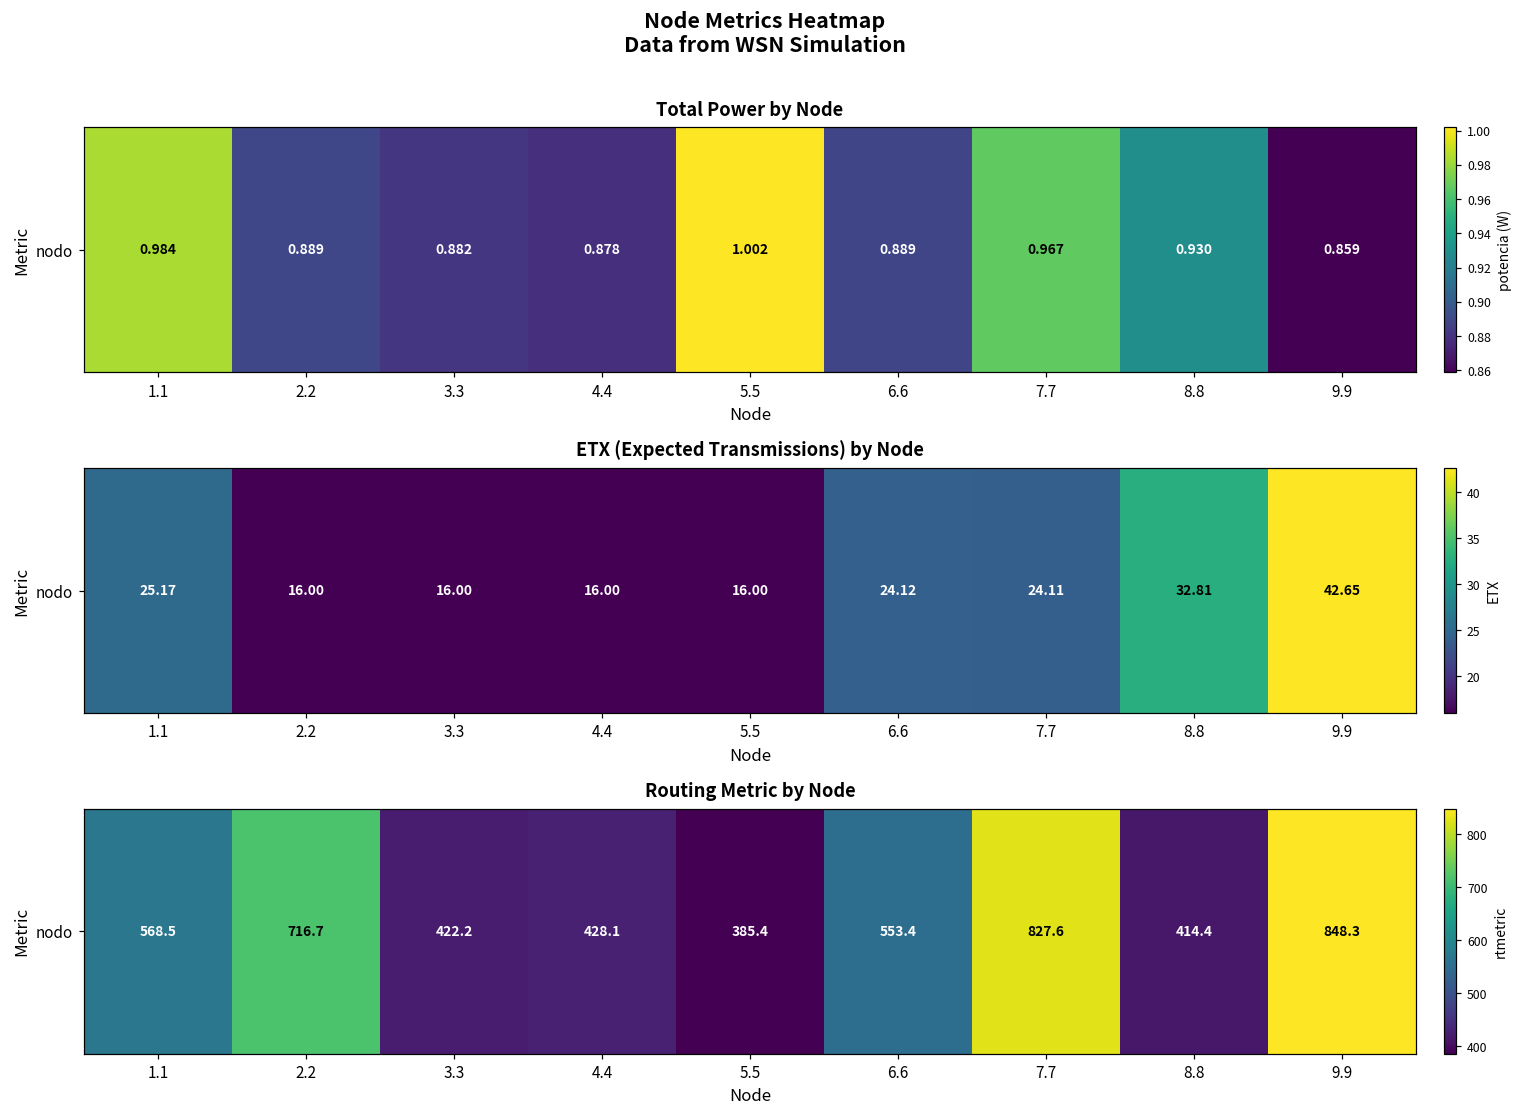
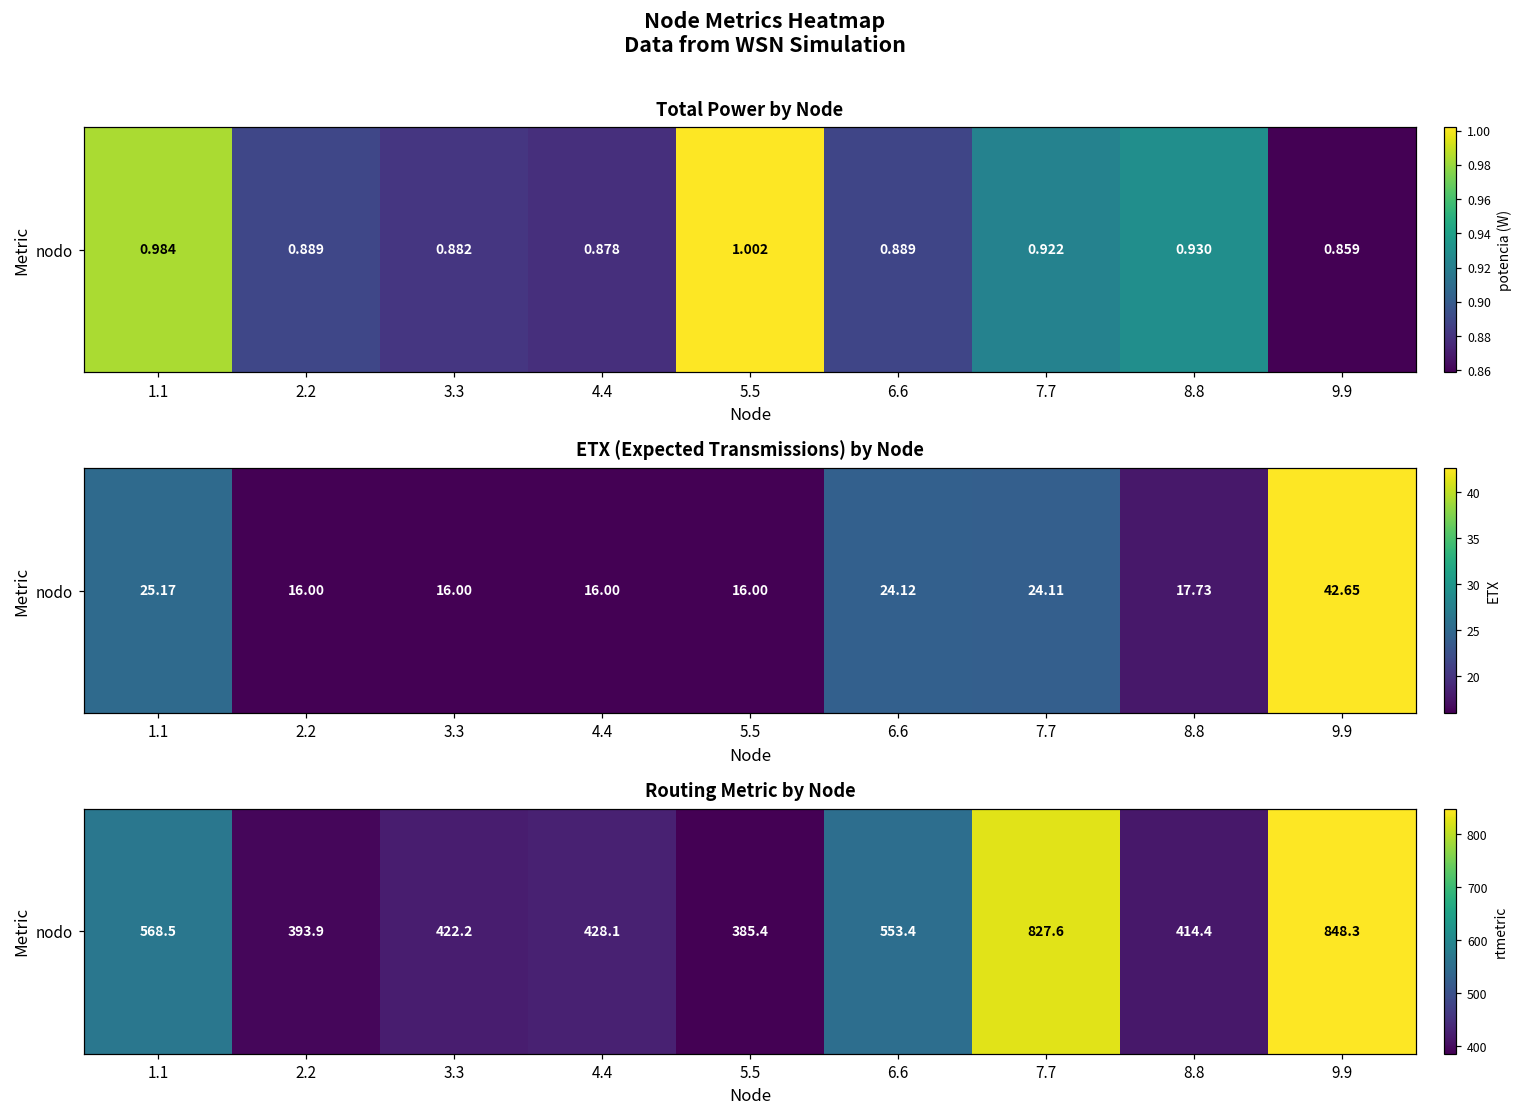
  {
    "Total Power by Node": {
      "nodo": {
        "1.1": 0.984,
        "2.2": 0.889,
        "3.3": 0.882,
        "4.4": 0.878,
        "5.5": 1.002,
        "6.6": 0.889,
-       "7.7": 0.967,
+       "7.7": 0.922,
        "8.8": 0.930,
        "9.9": 0.859
      }
    },
    "ETX (Expected Transmissions) by Node": {
      "nodo": {
        "1.1": 25.17,
        "2.2": 16.00,
        "3.3": 16.00,
        "4.4": 16.00,
        "5.5": 16.00,
        "6.6": 24.12,
        "7.7": 24.11,
-       "8.8": 32.81,
+       "8.8": 17.73,
        "9.9": 42.65
      }
    },
    "Routing Metric by Node": {
      "nodo": {
        "1.1": 568.5,
-       "2.2": 716.7,
+       "2.2": 393.9,
        "3.3": 422.2,
        "4.4": 428.1,
        "5.5": 385.4,
        "6.6": 553.4,
        "7.7": 827.6,
        "8.8": 414.4,
        "9.9": 848.3
      }
    }
  }
